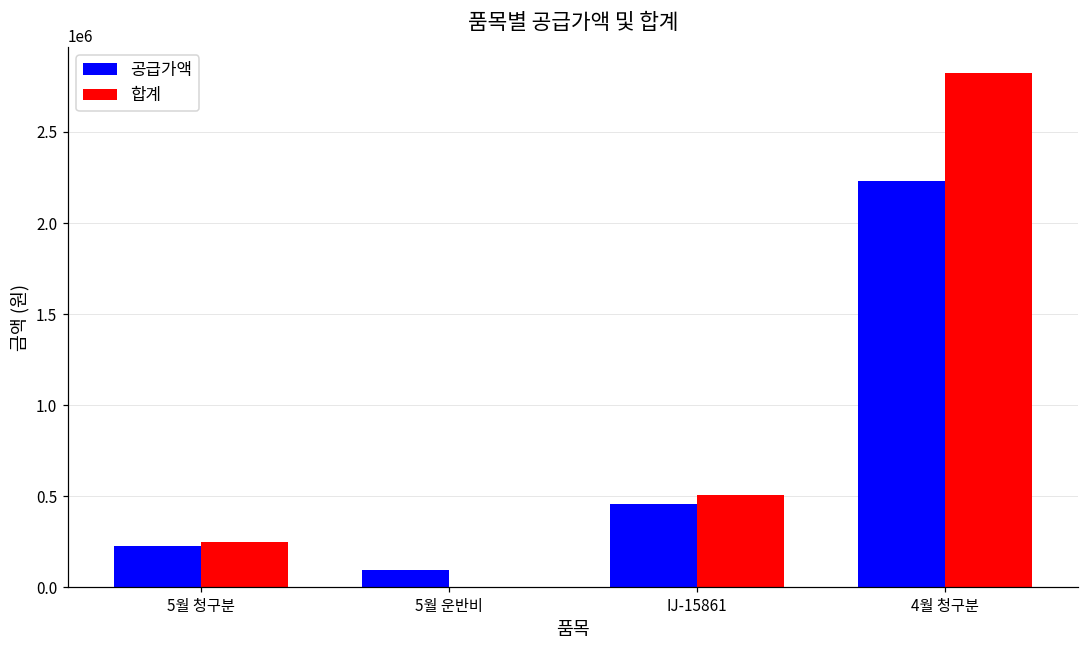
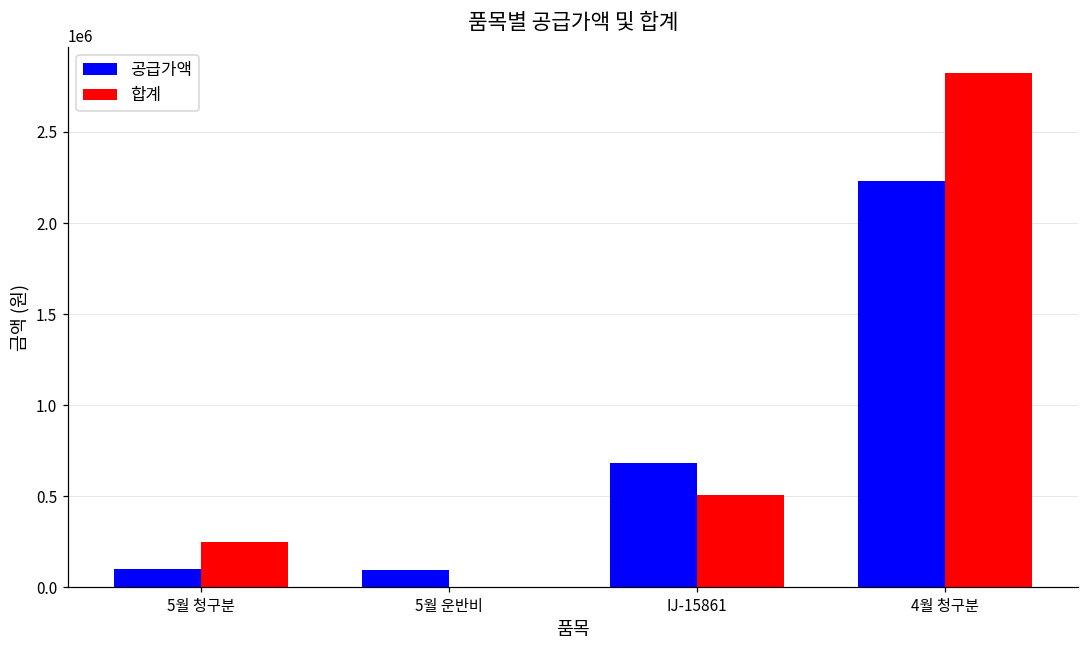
  {
    "공급가액": {
-     "5월 청구분": 230000,
+     "5월 청구분": 100000,
      "5월 운반비": 100000,
-     "IJ-15861": 460000,
+     "IJ-15861": 680000,
      "4월 청구분": 2230000
    },
    "합계": {
      "5월 청구분": 250000,
      "5월 운반비": 0,
      "IJ-15861": 500000,
      "4월 청구분": 2830000
    }
  }
